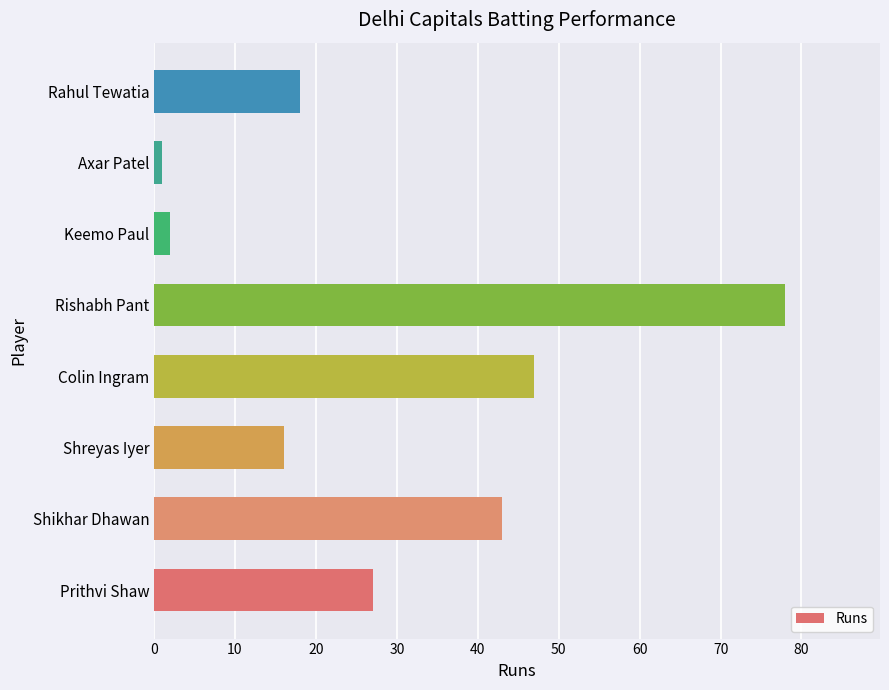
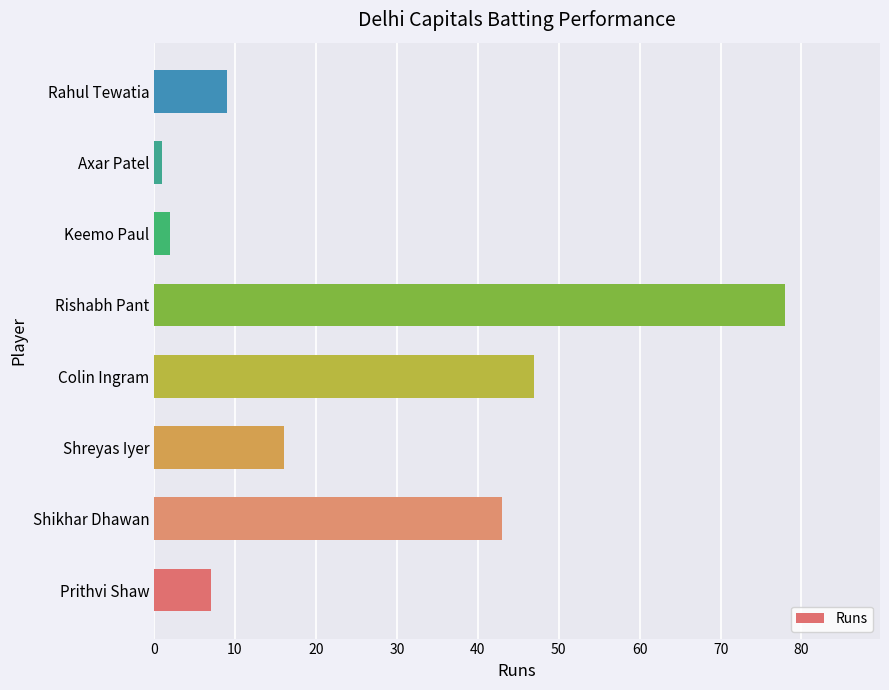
  {
-   "Rahul Tewatia": 18,
+   "Rahul Tewatia": 9,
    "Axar Patel": 1,
    "Keemo Paul": 2,
    "Rishabh Pant": 78,
    "Colin Ingram": 47,
    "Shreyas Iyer": 16,
    "Shikhar Dhawan": 43,
-   "Prithvi Shaw": 27
+   "Prithvi Shaw": 7
  }
